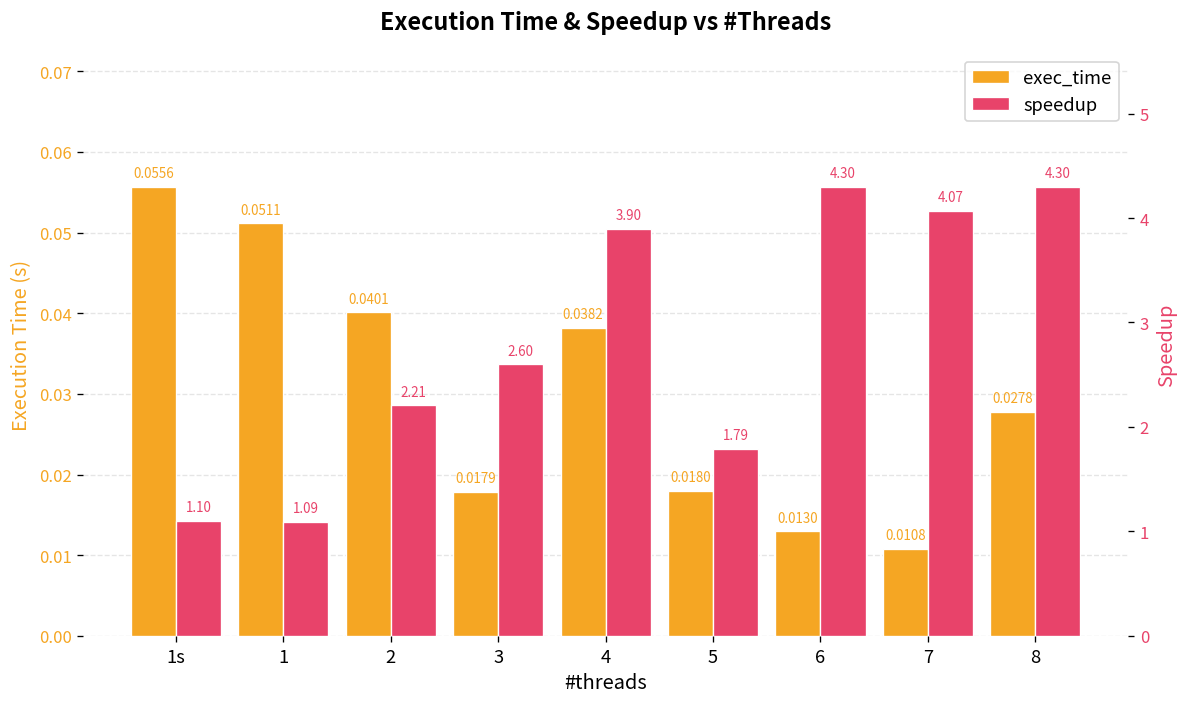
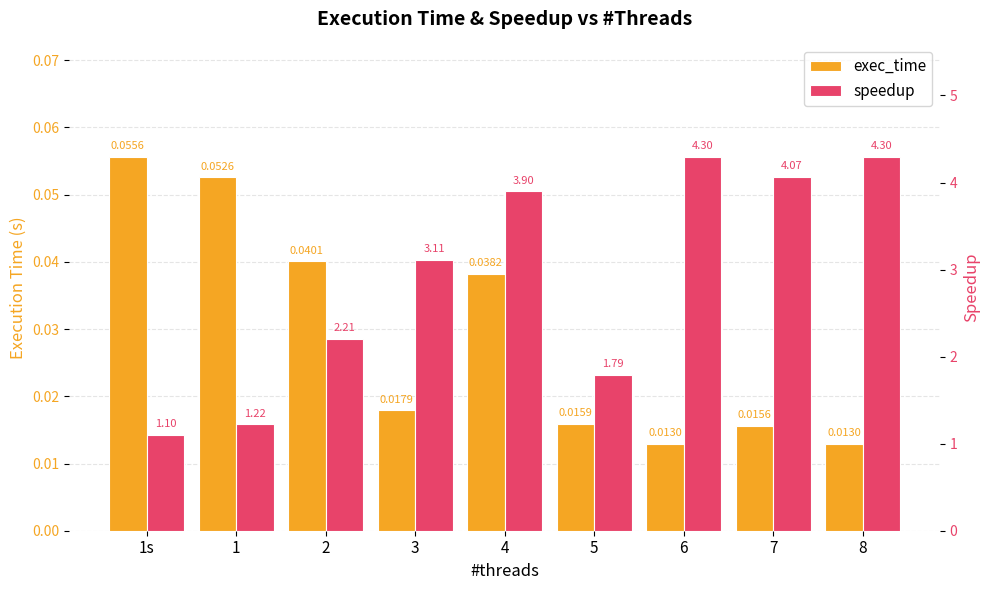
  {
    "exec_time": {
      "1s": 0.0556,
-     "1": 0.0511,
+     "1": 0.0526,
      "2": 0.0401,
      "3": 0.0179,
      "4": 0.0382,
-     "5": 0.0180,
+     "5": 0.0159,
      "6": 0.0130,
-     "7": 0.0108,
-     "8": 0.0278
+     "7": 0.0156,
+     "8": 0.0130
    },
    "speedup": {
      "1s": 1.10,
-     "1": 1.09,
+     "1": 1.22,
      "2": 2.21,
-     "3": 2.60,
+     "3": 3.11,
      "4": 3.90,
      "5": 1.79,
      "6": 4.30,
      "7": 4.07,
      "8": 4.30
    }
  }
